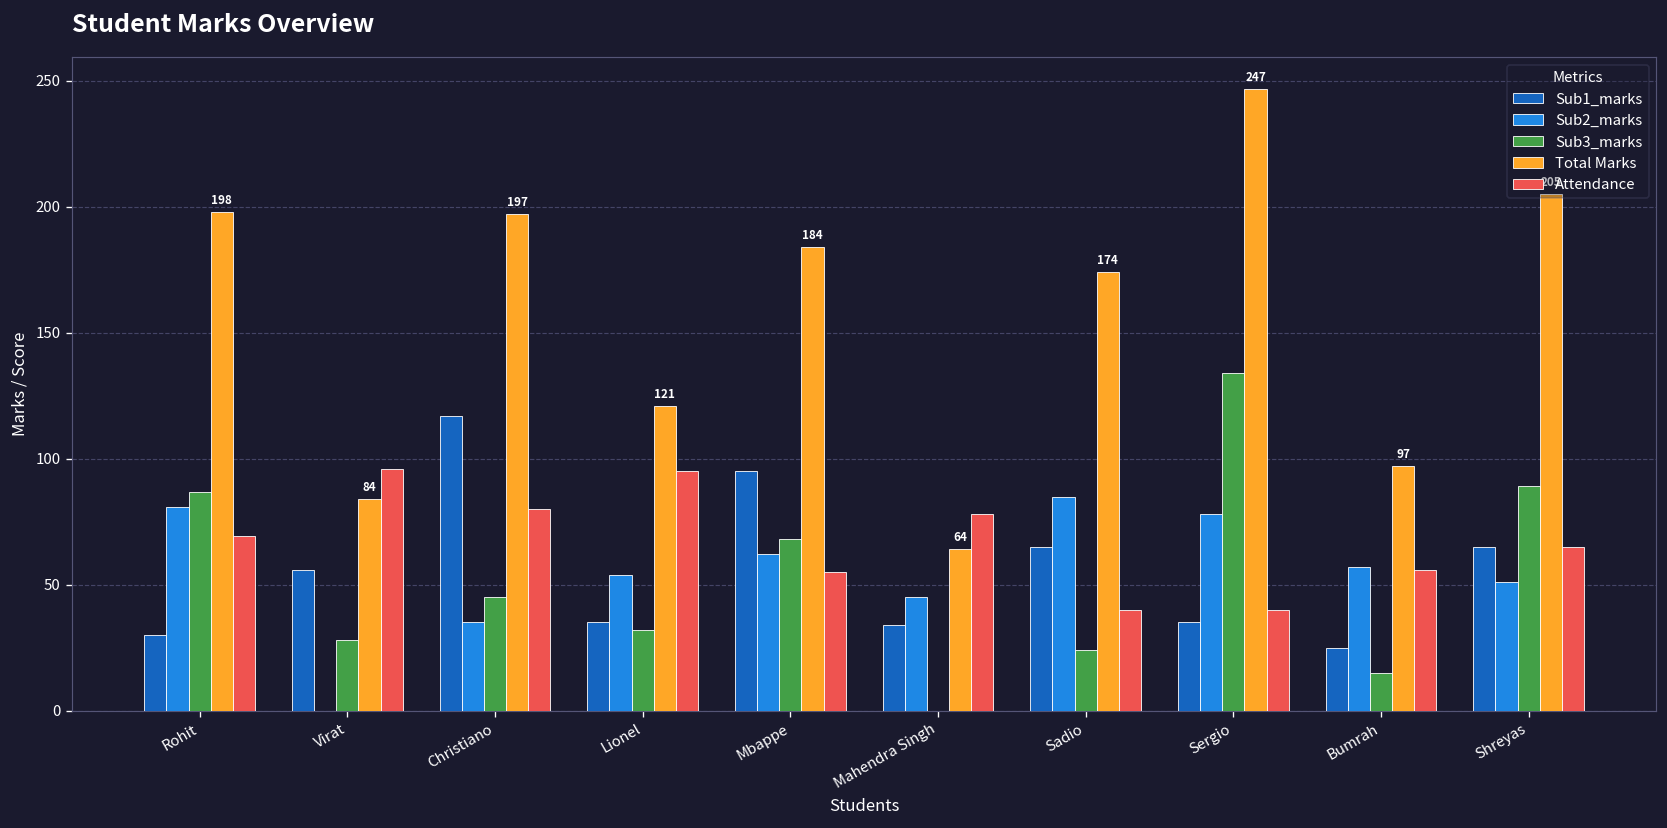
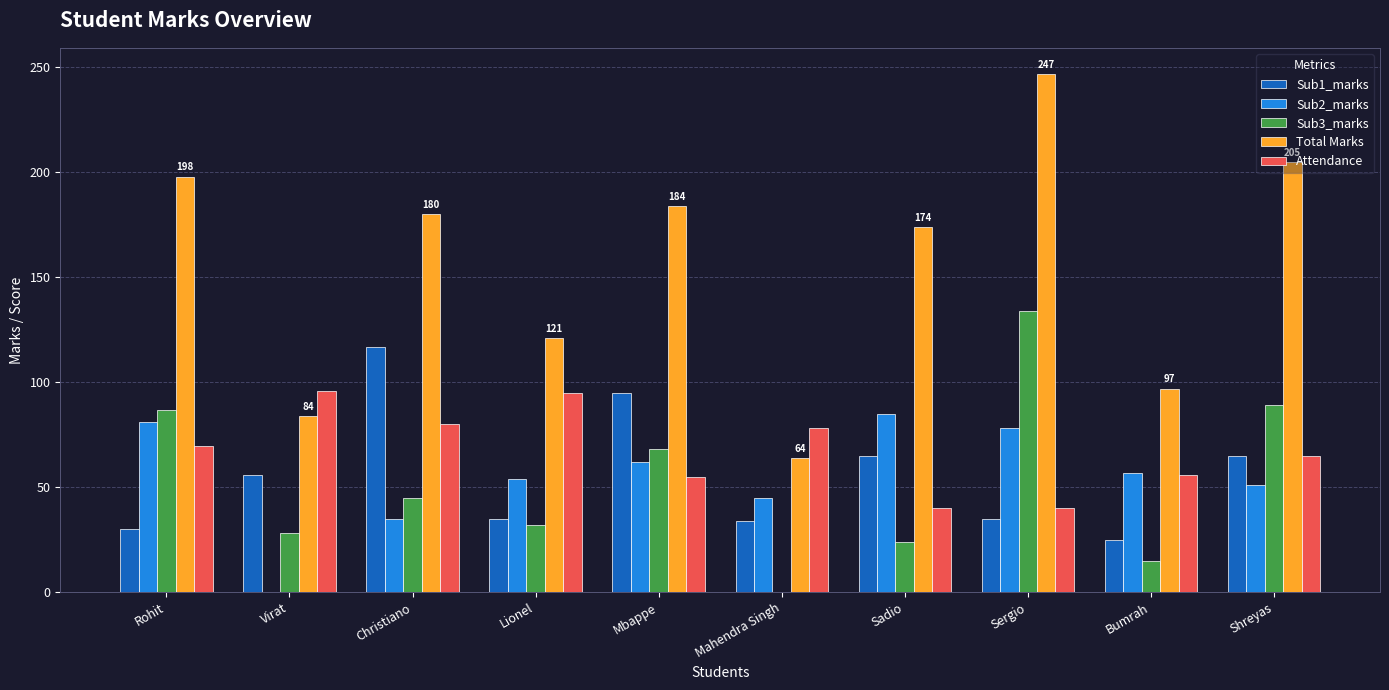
  {
    "Sub3_marks": {
      "Rohit": 87,
      "Virat": 28,
      "Christiano": 45,
      "Lionel": 32,
      "Mbappe": 68,
      "Mahendra Singh": 0,
      "Sadio": 24,
      "Sergio": 134,
      "Bumrah": 15,
      "Shreyas": 89
    },
    "Total Marks": {
      "Rohit": 198,
      "Virat": 84,
-     "Christiano": 197,
+     "Christiano": 180,
      "Lionel": 121,
      "Mbappe": 184,
      "Mahendra Singh": 64,
      "Sadio": 174,
      "Sergio": 247,
      "Bumrah": 97
    },
    "Attendance": {
      "Rohit": 70,
      "Virat": 96,
      "Christiano": 80,
      "Lionel": 95,
      "Mbappe": 55,
      "Mahendra Singh": 78,
      "Sadio": 40,
      "Sergio": 40,
      "Bumrah": 56,
      "Shreyas": 65
    }
  }
